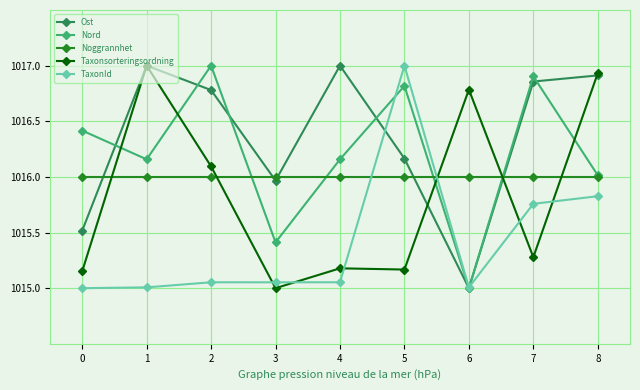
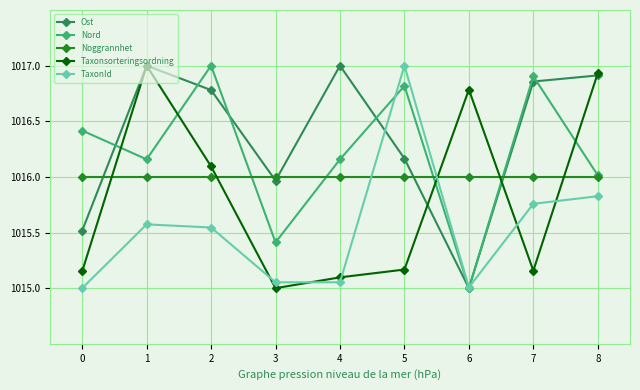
  {
    "Taxonsorteringsordning": {
      "0": 1015.15,
      "2": 1016.09,
      "3": 1015.00,
-     "4": 1015.18,
+     "4": 1015.10,
      "5": 1015.17,
      "6": 1016.78,
-     "7": 1015.28
+     "7": 1015.16
    },
    "TaxonId": {
      "0": 1015.00,
-     "1": 1015.01,
-     "2": 1015.05,
+     "1": 1015.57,
+     "2": 1015.55,
      "3": 1015.05,
      "4": 1015.05,
      "5": 1017.00,
      "7": 1015.76,
      "8": 1015.83
    }
  }
